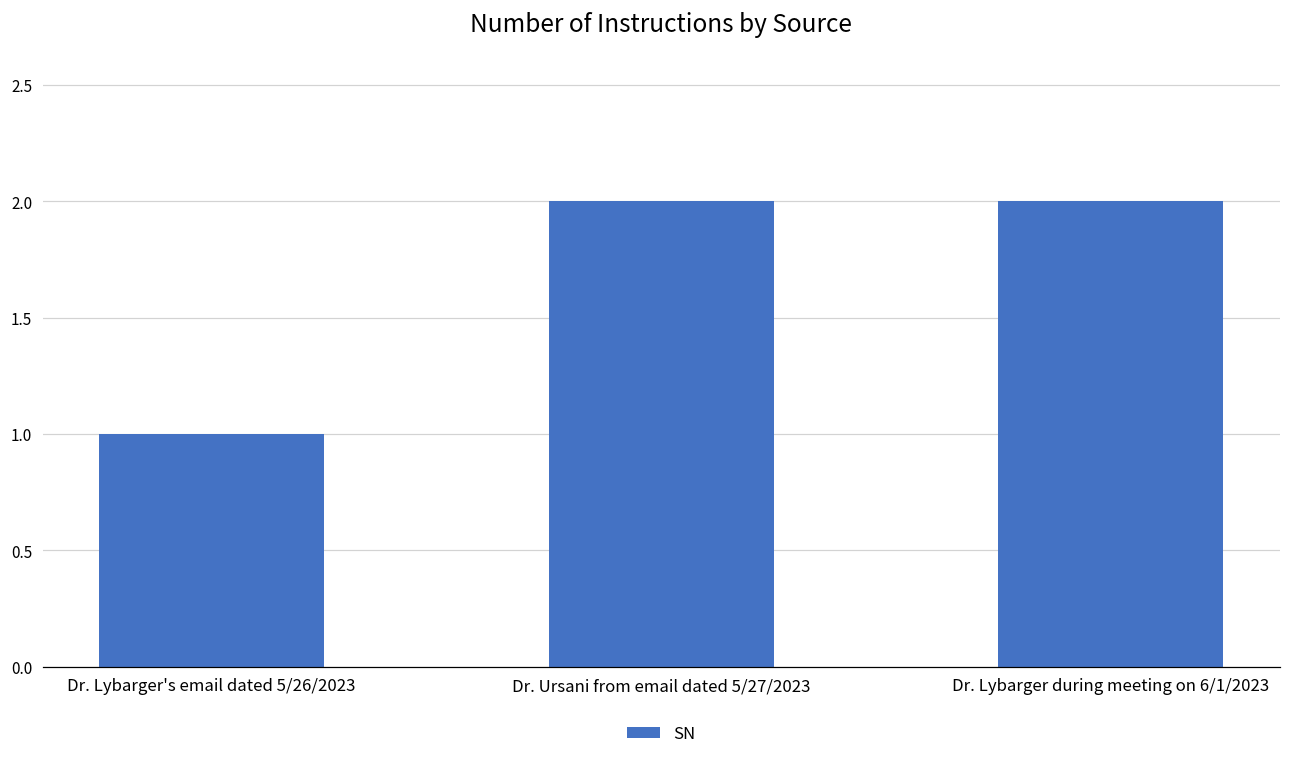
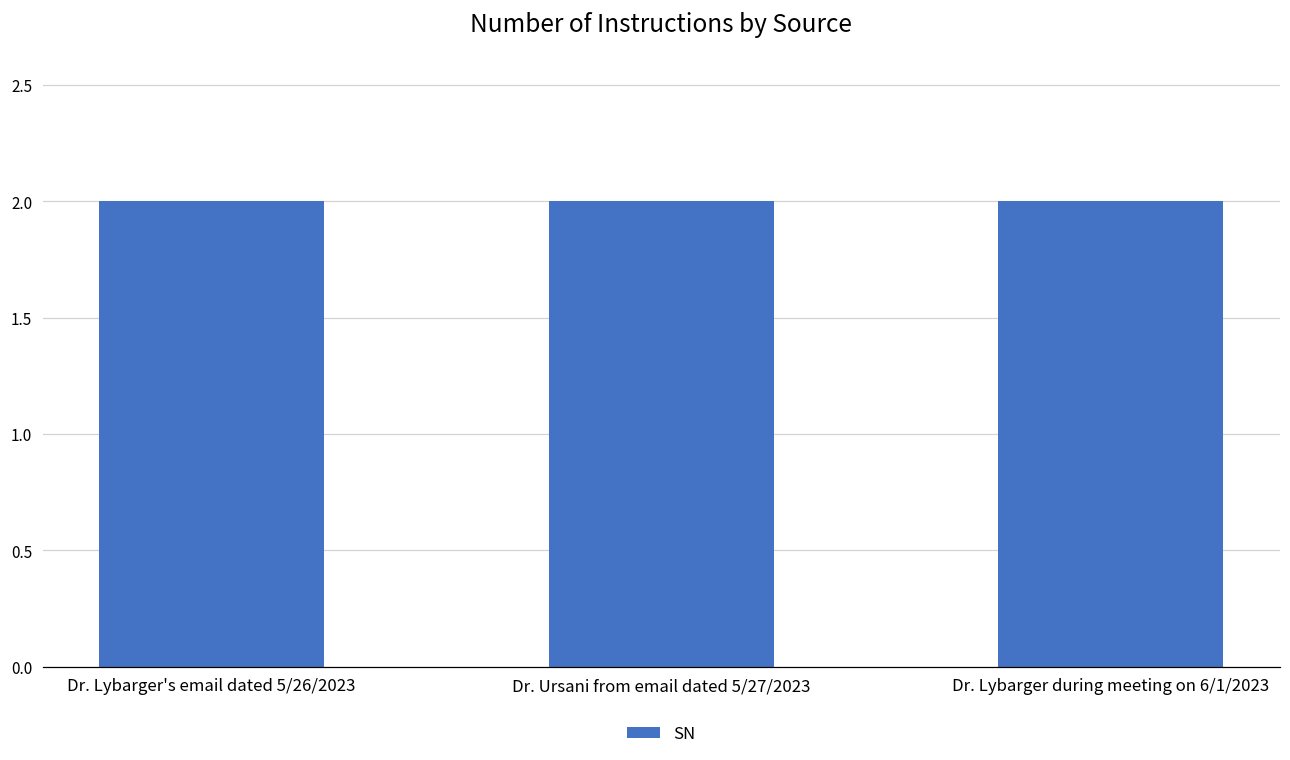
  {
-   "Dr. Lybarger's email dated 5/26/2023": 1,
+   "Dr. Lybarger's email dated 5/26/2023": 2,
    "Dr. Ursani from email dated 5/27/2023": 2,
    "Dr. Lybarger during meeting on 6/1/2023": 2
  }
